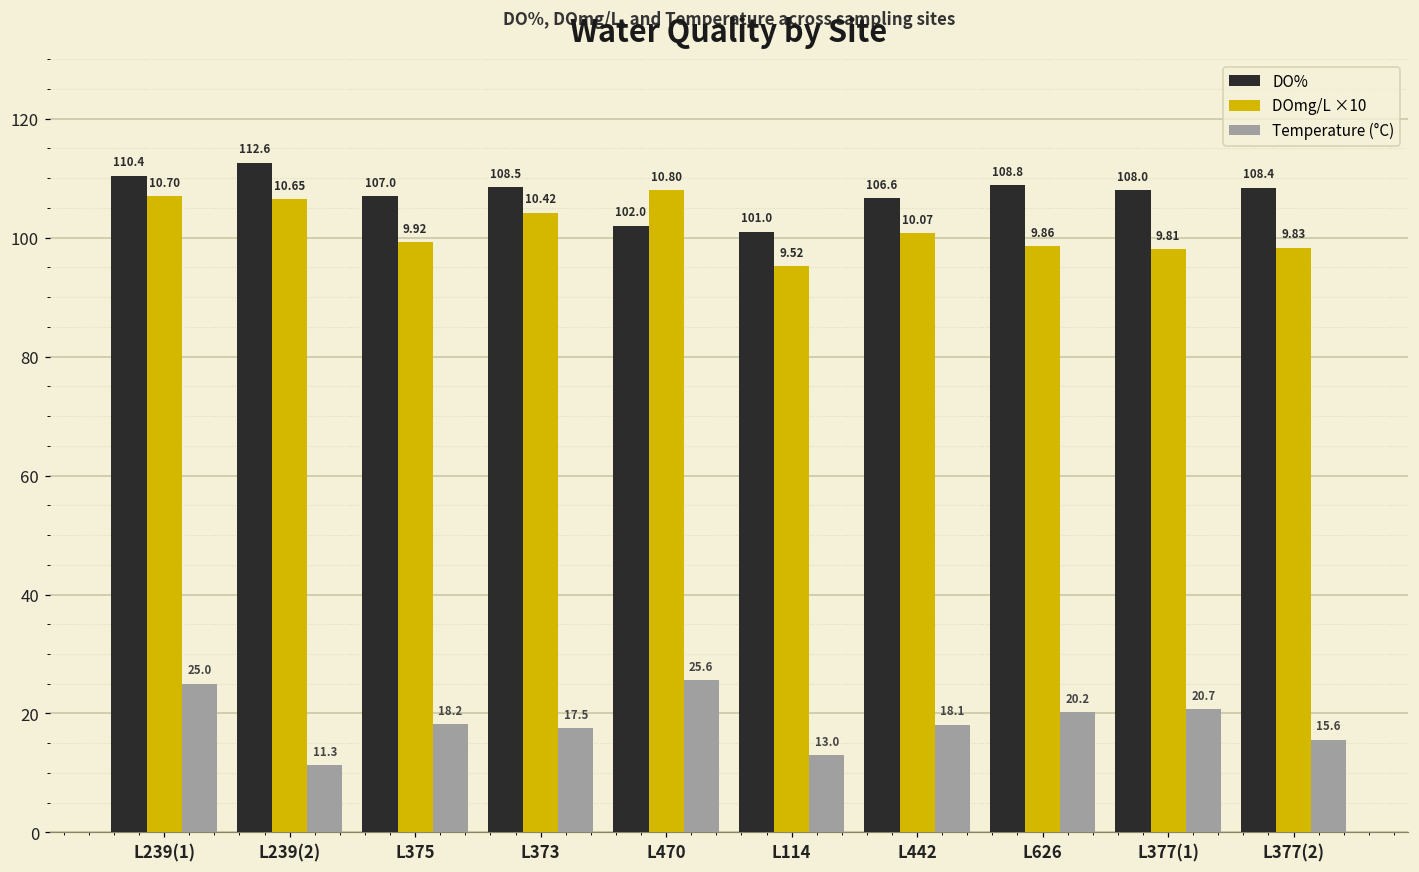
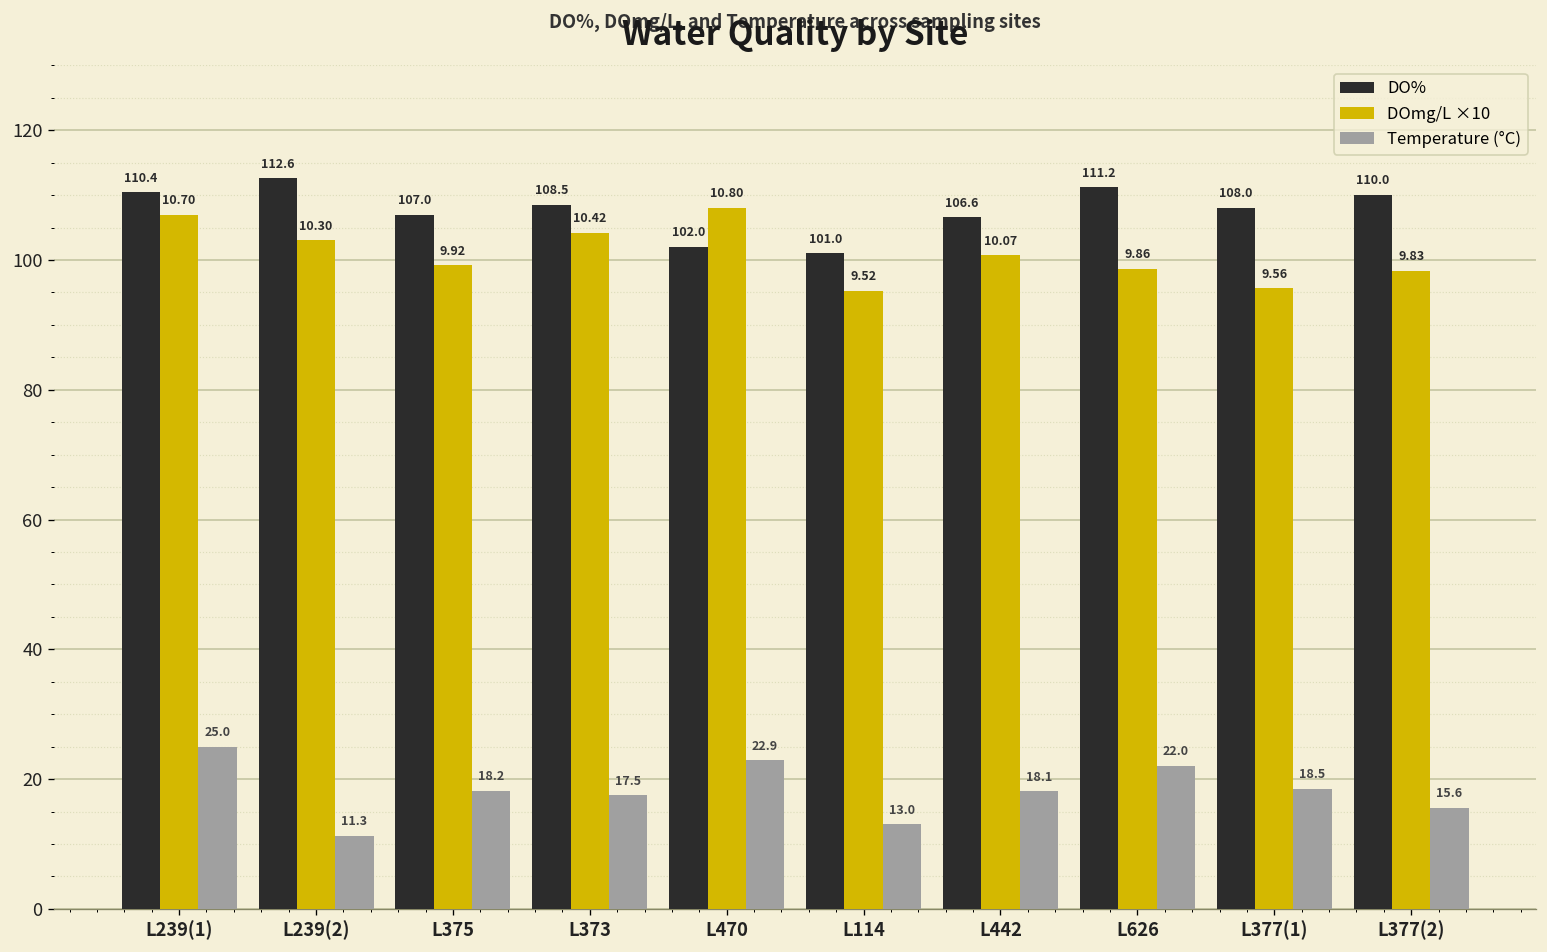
  {
    "DO%": {
      "L239(1)": 110.4,
      "L239(2)": 112.6,
      "L375": 107.0,
      "L373": 108.5,
      "L470": 102.0,
      "L114": 101.0,
      "L442": 106.6,
-     "L626": 108.8,
+     "L626": 111.2,
      "L377(1)": 108.0,
-     "L377(2)": 108.4
+     "L377(2)": 110.0
    },
    "DOmg/L ×10": {
-     "L239(2)": 10.65,
-     "L377(1)": 9.81
+     "L239(2)": 10.30,
+     "L377(1)": 9.56
    },
    "Temperature (°C)": {
      "L239(1)": 25.0,
      "L239(2)": 11.3,
      "L375": 18.2,
      "L373": 17.5,
-     "L470": 25.6,
+     "L470": 22.9,
      "L114": 13.0,
      "L442": 18.1,
-     "L626": 20.2,
-     "L377(1)": 20.7,
+     "L626": 22.0,
+     "L377(1)": 18.5,
      "L377(2)": 15.6
    }
  }
